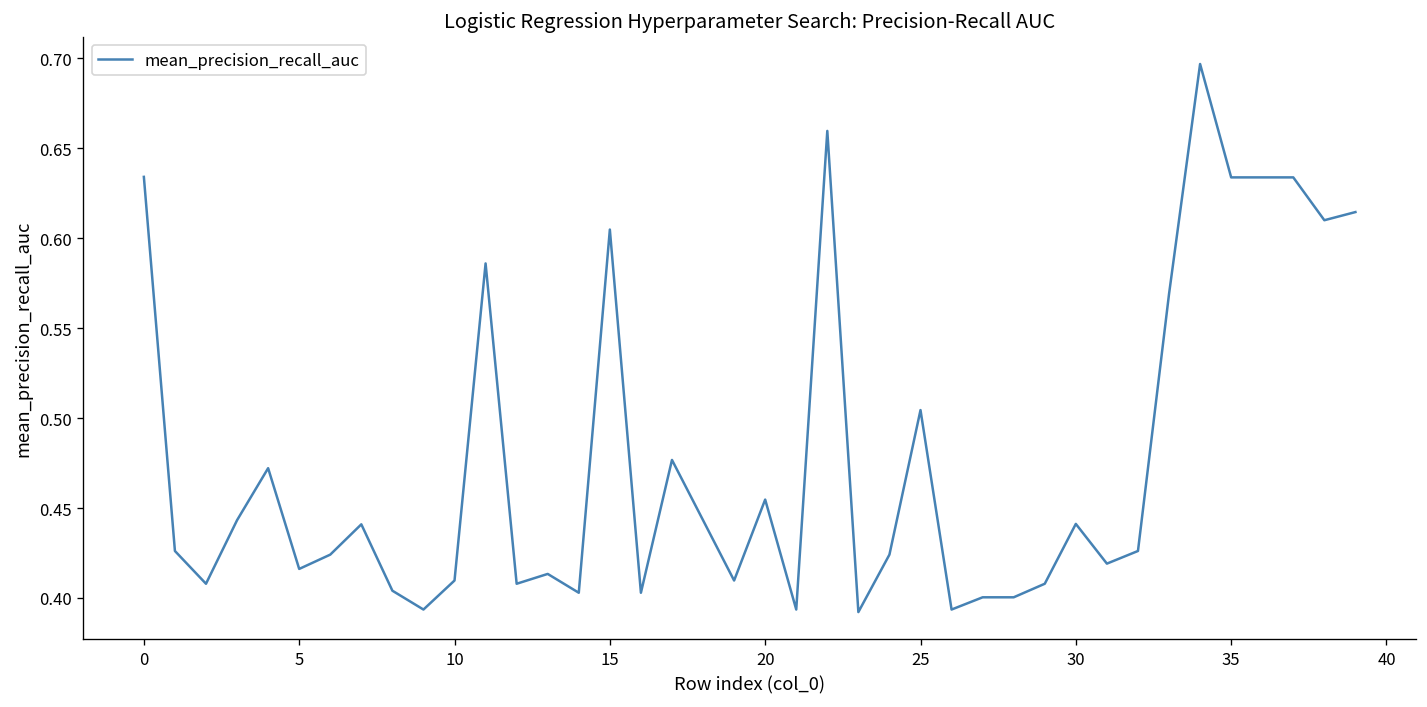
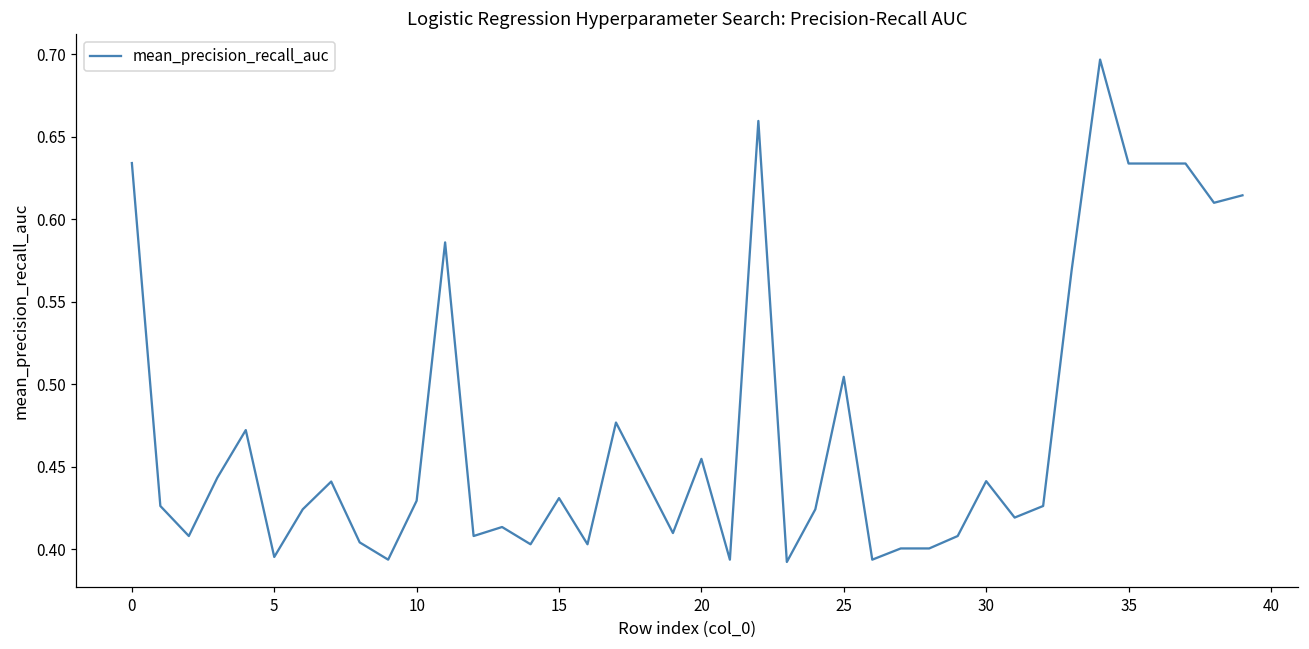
  {
    "0": 0.634,
-   "5": 0.416,
-   "10": 0.410,
-   "15": 0.605,
+   "5": 0.395,
+   "10": 0.429,
+   "15": 0.431,
    "20": 0.455,
    "25": 0.504,
    "30": 0.441,
    "35": 0.634
  }
